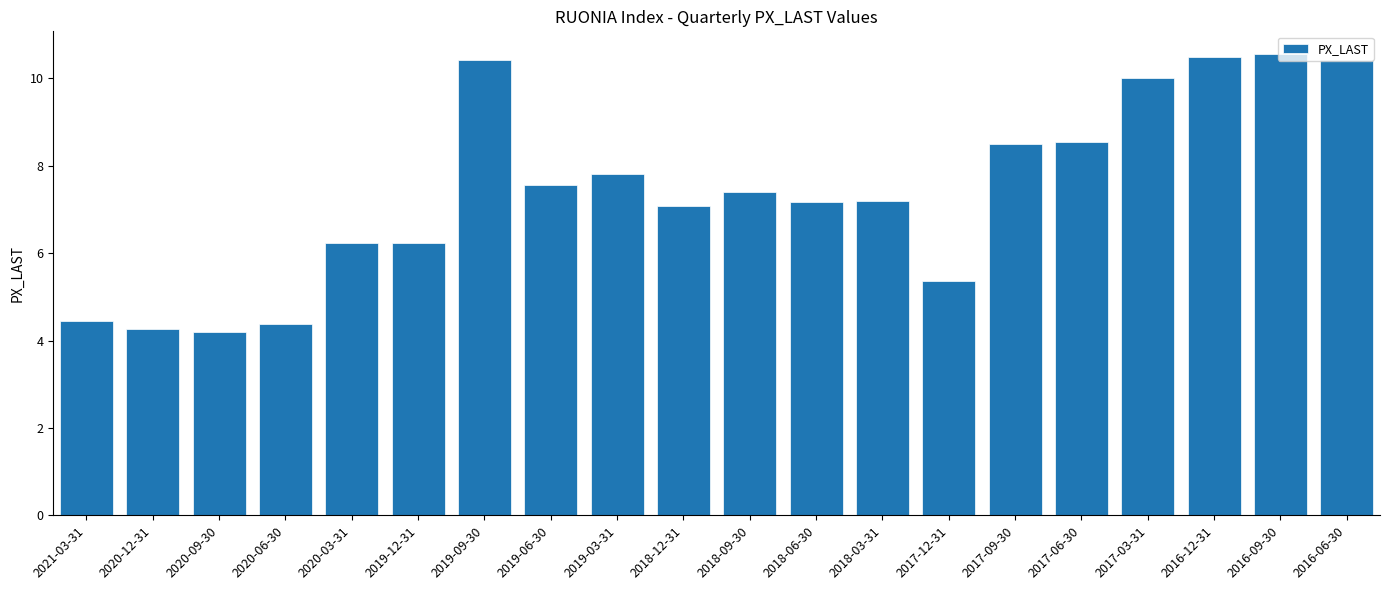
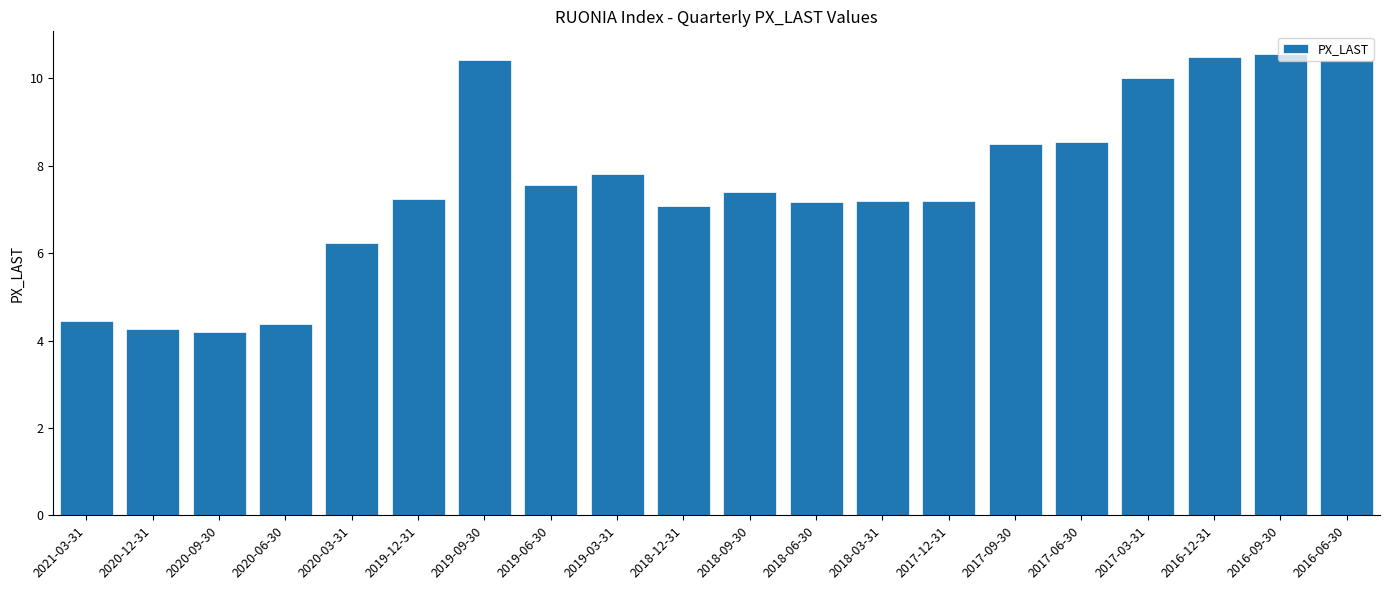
  {
    "2021-03-31": 4.5,
    "2020-12-31": 4.3,
    "2020-09-30": 4.2,
    "2020-06-30": 4.4,
    "2020-03-31": 6.2,
-   "2019-12-31": 6.2,
+   "2019-12-31": 7.2,
    "2019-09-30": 10.4,
    "2019-06-30": 7.6,
    "2019-03-31": 7.8,
    "2018-12-31": 7.1,
    "2018-09-30": 7.4,
    "2018-06-30": 7.2,
    "2018-03-31": 7.2,
-   "2017-12-31": 5.4,
+   "2017-12-31": 7.2,
    "2017-09-30": 8.5,
    "2017-06-30": 8.6,
    "2017-03-31": 10.0,
    "2016-12-31": 10.5
  }
